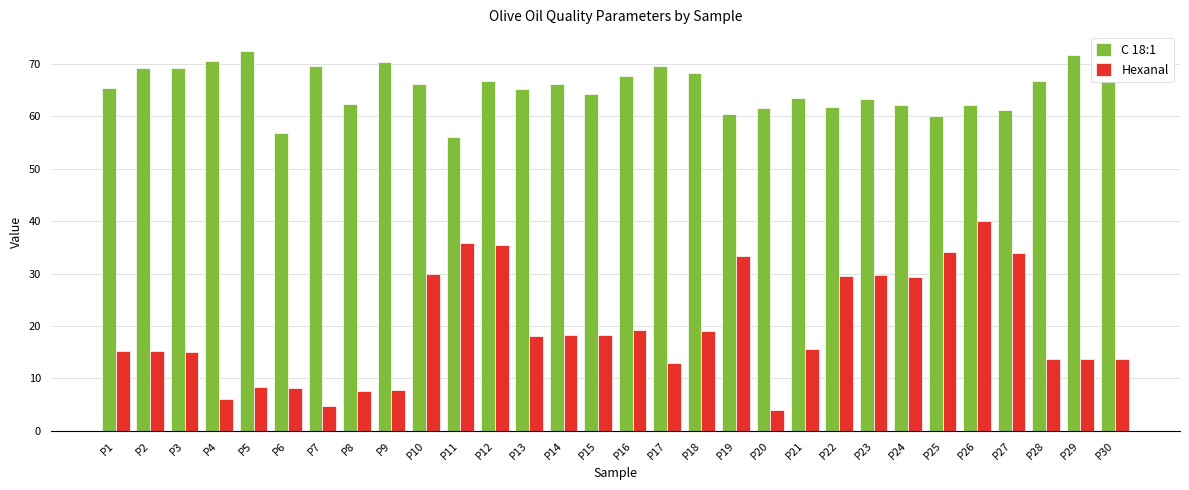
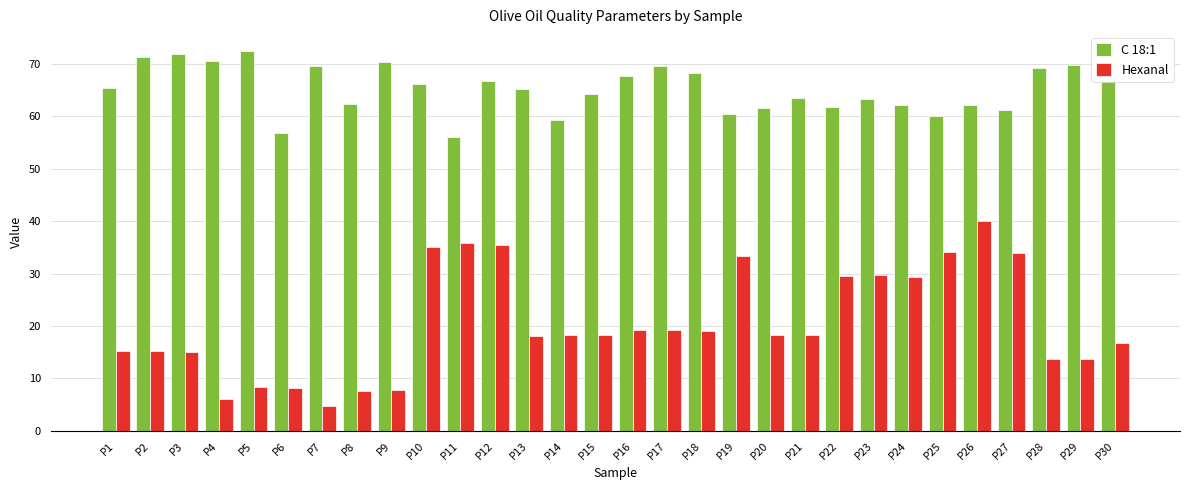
  {
    "C 18:1": {
      "P1": 65,
-     "P2": 69,
-     "P3": 69,
+     "P2": 71,
+     "P3": 72,
      "P4": 71,
      "P5": 72,
      "P6": 57,
      "P7": 70,
      "P8": 62,
      "P9": 70,
      "P10": 66,
      "P11": 56,
      "P12": 67,
      "P13": 65,
-     "P14": 66,
+     "P14": 59,
      "P15": 64,
      "P16": 68,
      "P17": 70,
      "P18": 68,
      "P19": 60,
      "P20": 62,
      "P21": 63,
      "P22": 62,
      "P23": 63,
      "P24": 62,
      "P25": 60,
      "P26": 62,
      "P27": 61,
-     "P28": 67,
-     "P29": 72
+     "P28": 69,
+     "P29": 70
    },
    "Hexanal": {
      "P1": 15,
      "P2": 15,
      "P3": 15,
      "P4": 6,
      "P5": 8,
      "P6": 8,
      "P7": 5,
      "P8": 8,
      "P9": 8,
-     "P10": 30,
+     "P10": 35,
      "P11": 36,
      "P12": 35,
      "P13": 18,
      "P14": 18,
      "P15": 18,
      "P16": 19,
-     "P17": 13,
+     "P17": 19,
      "P18": 19,
      "P19": 33,
-     "P20": 4,
-     "P21": 16,
+     "P20": 18,
+     "P21": 18,
      "P22": 30,
      "P23": 30,
      "P24": 29,
      "P25": 34,
      "P26": 40,
      "P27": 34,
      "P28": 14,
      "P29": 14,
-     "P30": 14
+     "P30": 17
    }
  }
